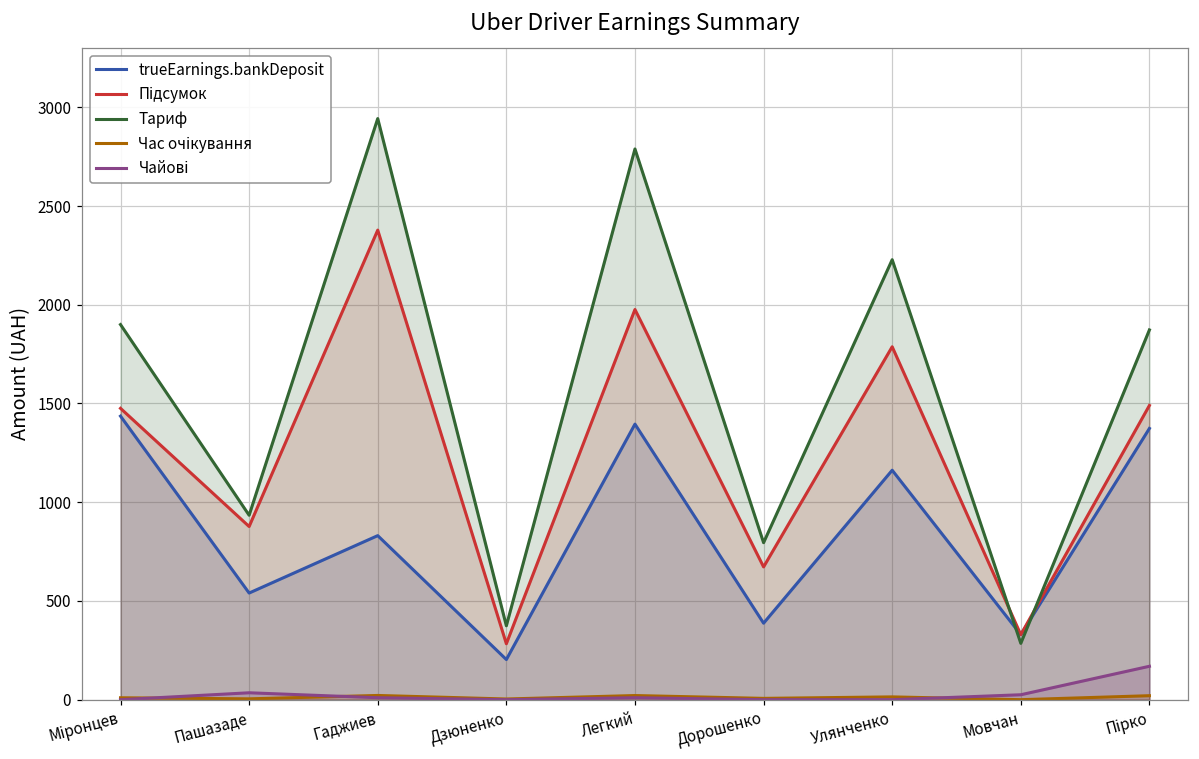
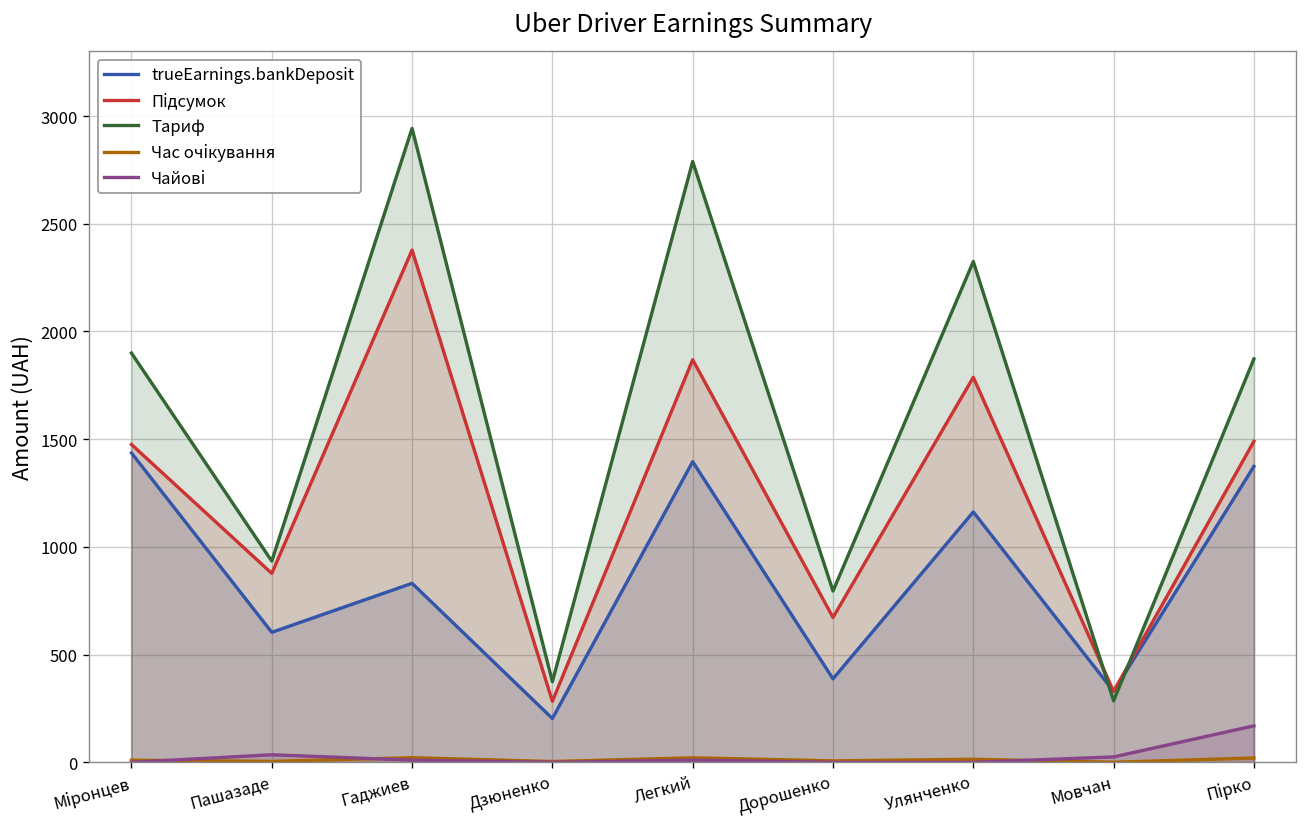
  {
    "trueEarnings.bankDeposit": {
      "Міронцев": 1440,
-     "Пашазаде": 540,
+     "Пашазаде": 600,
      "Гаджиев": 830,
      "Дзюненко": 200,
      "Легкий": 1400,
      "Дорошенко": 390,
      "Улянченко": 1160,
      "Пірко": 1370
    },
    "Підсумок": {
      "Міронцев": 1480,
      "Пашазаде": 880,
      "Гаджиев": 2380,
      "Дзюненко": 280,
-     "Легкий": 1980,
+     "Легкий": 1870,
      "Дорошенко": 670,
      "Улянченко": 1790,
      "Пірко": 1490
    },
    "Тариф": {
      "Міронцев": 1900,
      "Пашазаде": 930,
      "Гаджиев": 2940,
      "Дзюненко": 370,
      "Легкий": 2790,
      "Дорошенко": 800,
-     "Улянченко": 2230,
+     "Улянченко": 2320,
      "Мовчан": 290,
      "Пірко": 1870
    },
    "Час очікування": {
      "Пашазаде": 0,
      "Улянченко": 10,
      "Мовчан": 0,
      "Пірко": 20
    },
    "Чайові": {
      "Пашазаде": 40,
      "Улянченко": 0,
      "Мовчан": 30,
      "Пірко": 170
    }
  }
